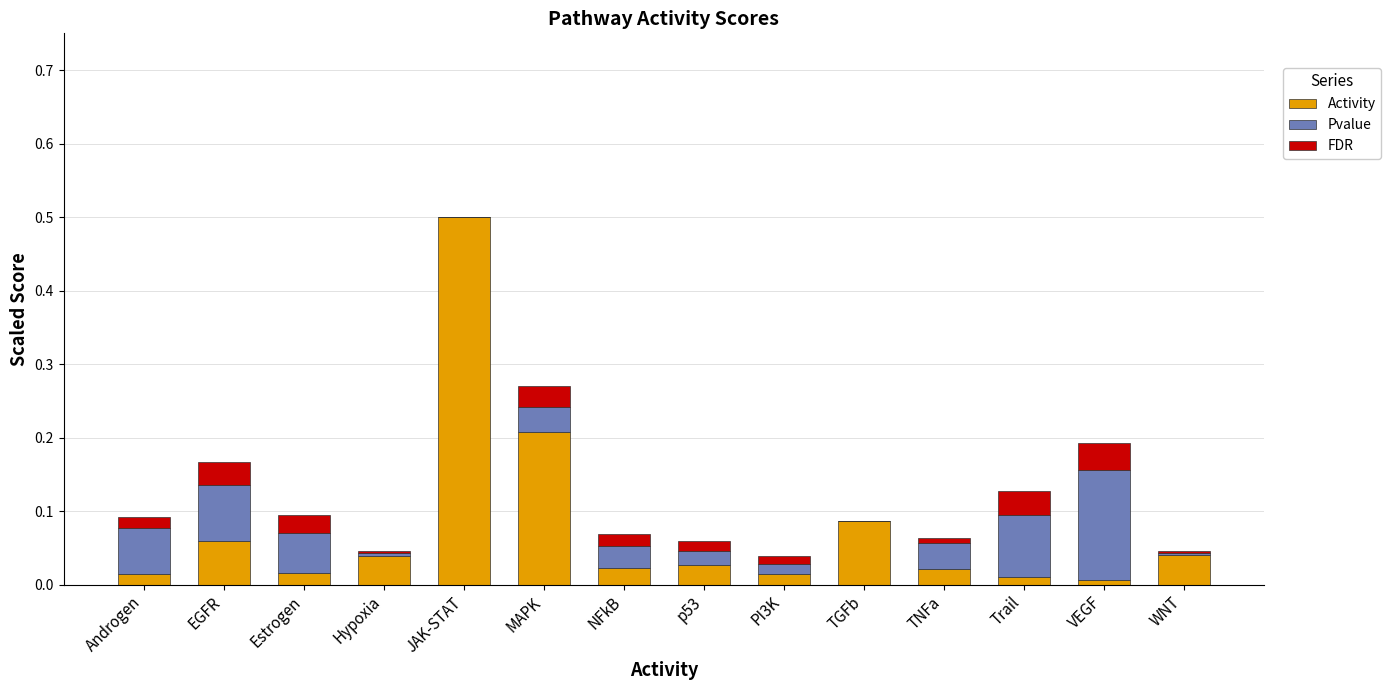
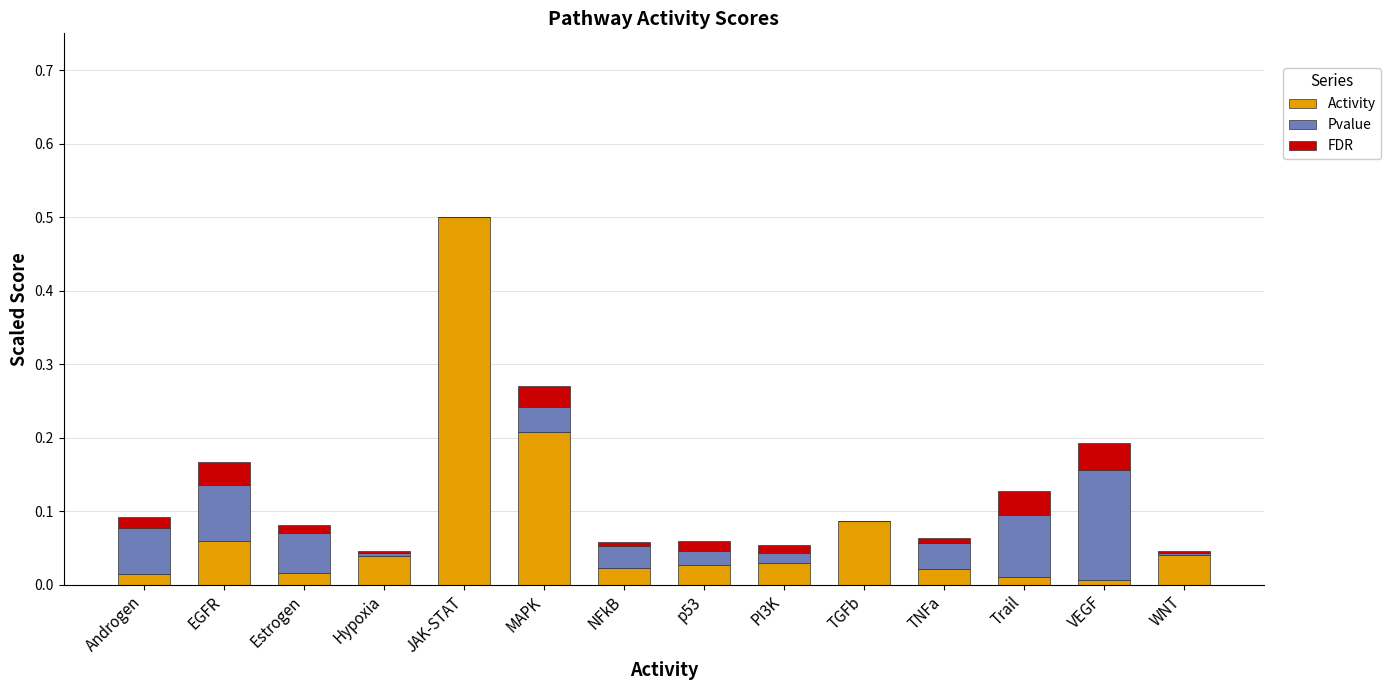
  {
    "Activity": {
      "Androgen": 0.01,
      "EGFR": 0.06,
      "Estrogen": 0.02,
      "Hypoxia": 0.04,
      "JAK-STAT": 0.50,
      "MAPK": 0.21,
      "NFkB": 0.02,
      "p53": 0.03,
-     "PI3K": 0.01,
+     "PI3K": 0.03,
      "TGFb": 0.09,
      "TNFa": 0.02,
      "Trail": 0.01,
      "VEGF": 0.01,
      "WNT": 0.04
    },
    "Pvalue": {
      "Androgen": 0.06,
      "EGFR": 0.08,
      "Estrogen": 0.05,
      "Hypoxia": 0.00,
      "JAK-STAT": 0.00,
      "MAPK": 0.03,
      "NFkB": 0.03,
      "p53": 0.02,
      "PI3K": 0.01,
      "TNFa": 0.04,
      "Trail": 0.09,
      "VEGF": 0.15
    },
    "FDR": {
      "Androgen": 0.02,
      "EGFR": 0.03,
-     "Estrogen": 0.03,
+     "Estrogen": 0.01,
      "JAK-STAT": 0.00,
      "MAPK": 0.03,
-     "NFkB": 0.02,
+     "NFkB": 0.01,
      "p53": 0.01,
      "PI3K": 0.01,
      "TNFa": 0.01,
      "Trail": 0.03,
      "VEGF": 0.04
    }
  }
